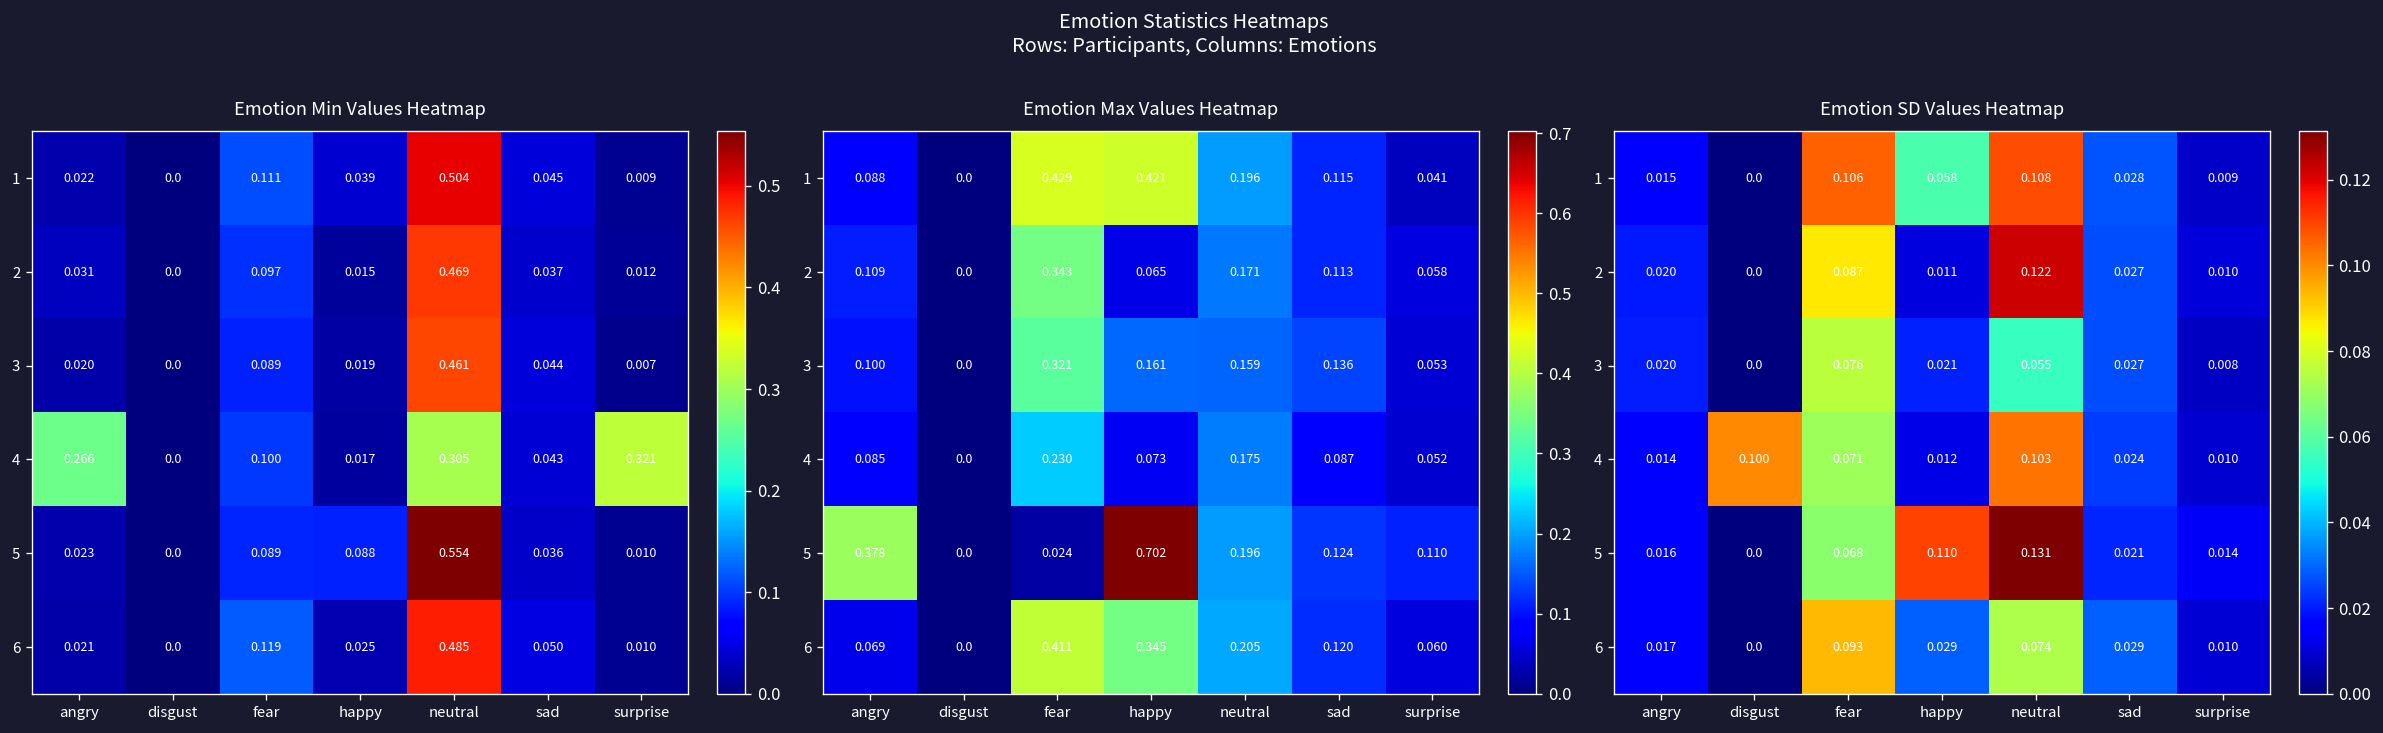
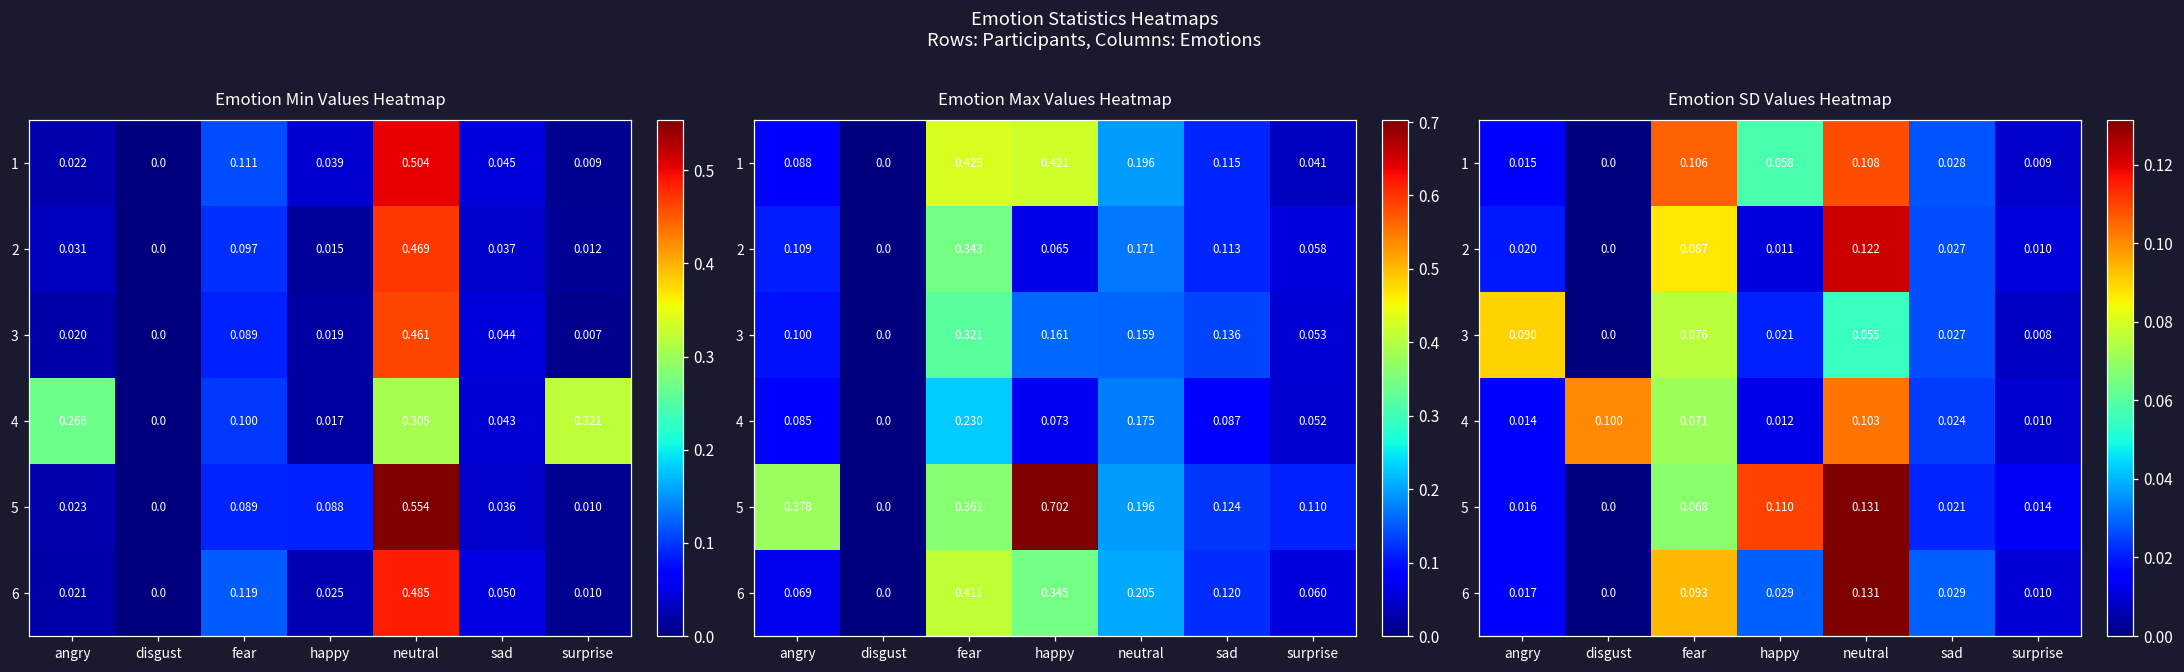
  {
    "Emotion Min Values Heatmap": {
      "1": {
        "angry": 0.022,
        "disgust": 0.0,
        "fear": 0.111,
        "happy": 0.039,
        "neutral": 0.504,
        "sad": 0.045,
        "surprise": 0.009
      },
      "2": {
        "angry": 0.031,
        "disgust": 0.0,
        "fear": 0.097,
        "happy": 0.015,
        "neutral": 0.469,
        "sad": 0.037,
        "surprise": 0.012
      },
      "3": {
        "angry": 0.020,
        "disgust": 0.0,
        "fear": 0.089,
        "happy": 0.019,
        "neutral": 0.461,
        "sad": 0.044,
        "surprise": 0.007
      },
      "4": {
        "angry": 0.266,
        "disgust": 0.0,
        "fear": 0.100,
        "happy": 0.017,
        "neutral": 0.305,
        "sad": 0.043,
        "surprise": 0.321
      },
      "5": {
        "angry": 0.023,
        "disgust": 0.0,
        "fear": 0.089,
        "happy": 0.088,
        "neutral": 0.554,
        "sad": 0.036,
        "surprise": 0.010
      },
      "6": {
        "angry": 0.021,
        "disgust": 0.0,
        "fear": 0.119,
        "happy": 0.025,
        "neutral": 0.485,
        "sad": 0.050,
        "surprise": 0.010
      }
    },
    "Emotion Max Values Heatmap": {
      "1": {
        "angry": 0.088,
        "disgust": 0.0,
        "fear": 0.429,
        "happy": 0.421,
        "neutral": 0.196,
        "sad": 0.115,
        "surprise": 0.041
      },
      "2": {
        "angry": 0.109,
        "disgust": 0.0,
        "fear": 0.343,
        "happy": 0.065,
        "neutral": 0.171,
        "sad": 0.113,
        "surprise": 0.058
      },
      "3": {
        "angry": 0.100,
        "disgust": 0.0,
        "fear": 0.321,
        "happy": 0.161,
        "neutral": 0.159,
        "sad": 0.136,
        "surprise": 0.053
      },
      "4": {
        "angry": 0.085,
        "disgust": 0.0,
        "fear": 0.230,
        "happy": 0.073,
        "neutral": 0.175,
        "sad": 0.087,
        "surprise": 0.052
      },
      "5": {
        "angry": 0.378,
        "disgust": 0.0,
-       "fear": 0.024,
+       "fear": 0.361,
        "happy": 0.702,
        "neutral": 0.196,
        "sad": 0.124,
        "surprise": 0.110
      },
      "6": {
        "angry": 0.069,
        "disgust": 0.0,
        "fear": 0.411,
        "happy": 0.345,
        "neutral": 0.205,
        "sad": 0.120,
        "surprise": 0.060
      }
    },
    "Emotion SD Values Heatmap": {
      "1": {
        "angry": 0.015,
        "disgust": 0.0,
        "fear": 0.106,
        "happy": 0.058,
        "neutral": 0.108,
        "sad": 0.028,
        "surprise": 0.009
      },
      "2": {
        "angry": 0.020,
        "disgust": 0.0,
        "fear": 0.087,
        "happy": 0.011,
        "neutral": 0.122,
        "sad": 0.027,
        "surprise": 0.010
      },
      "3": {
-       "angry": 0.020,
+       "angry": 0.090,
        "disgust": 0.0,
        "fear": 0.076,
        "happy": 0.021,
        "neutral": 0.055,
        "sad": 0.027,
        "surprise": 0.008
      },
      "4": {
        "angry": 0.014,
        "disgust": 0.100,
        "fear": 0.071,
        "happy": 0.012,
        "neutral": 0.103,
        "sad": 0.024,
        "surprise": 0.010
      },
      "5": {
        "angry": 0.016,
        "disgust": 0.0,
        "fear": 0.068,
        "happy": 0.110,
        "neutral": 0.131,
        "sad": 0.021,
        "surprise": 0.014
      },
      "6": {
        "angry": 0.017,
        "disgust": 0.0,
        "fear": 0.093,
        "happy": 0.029,
-       "neutral": 0.074,
+       "neutral": 0.131,
        "sad": 0.029,
        "surprise": 0.010
      }
    }
  }
